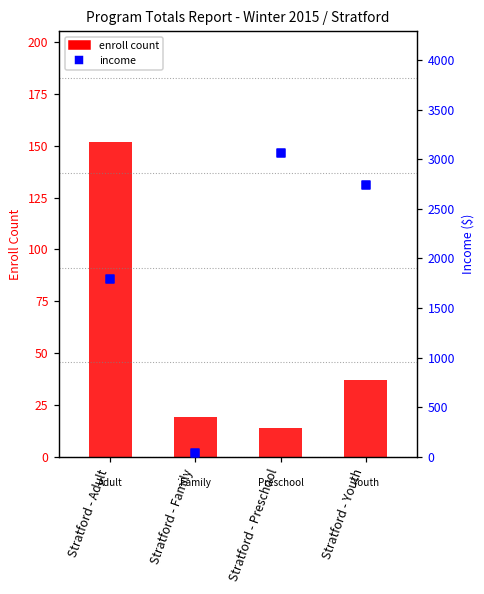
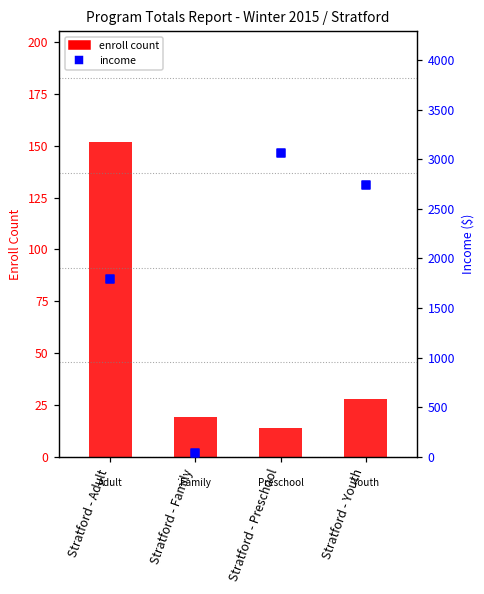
  {
    "enroll count": {
      "Stratford - Adult": 152,
      "Stratford - Family": 19,
      "Stratford - Preschool": 14,
-     "Stratford - Youth": 37
+     "Stratford - Youth": 28
    }
  }
